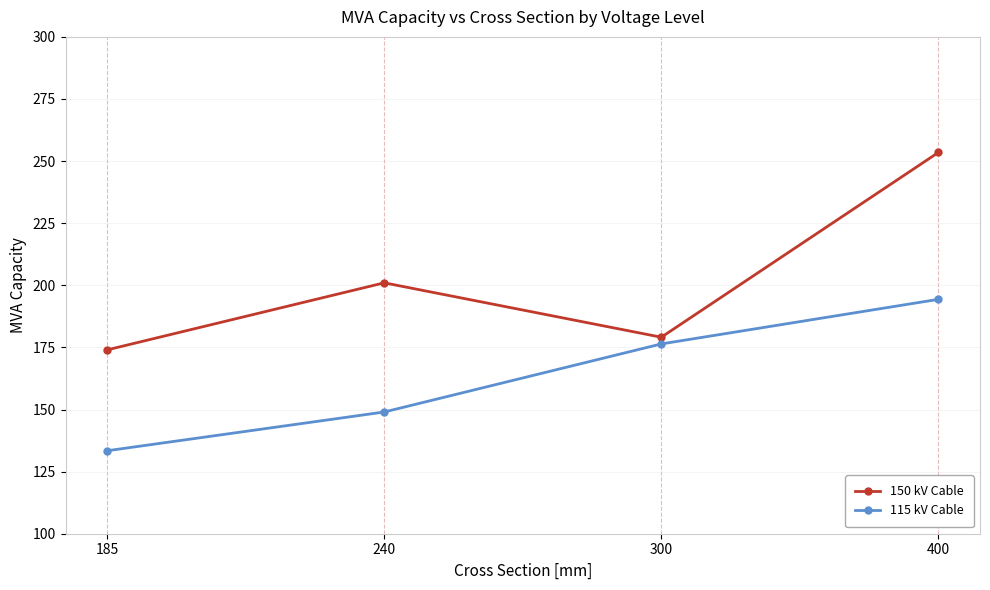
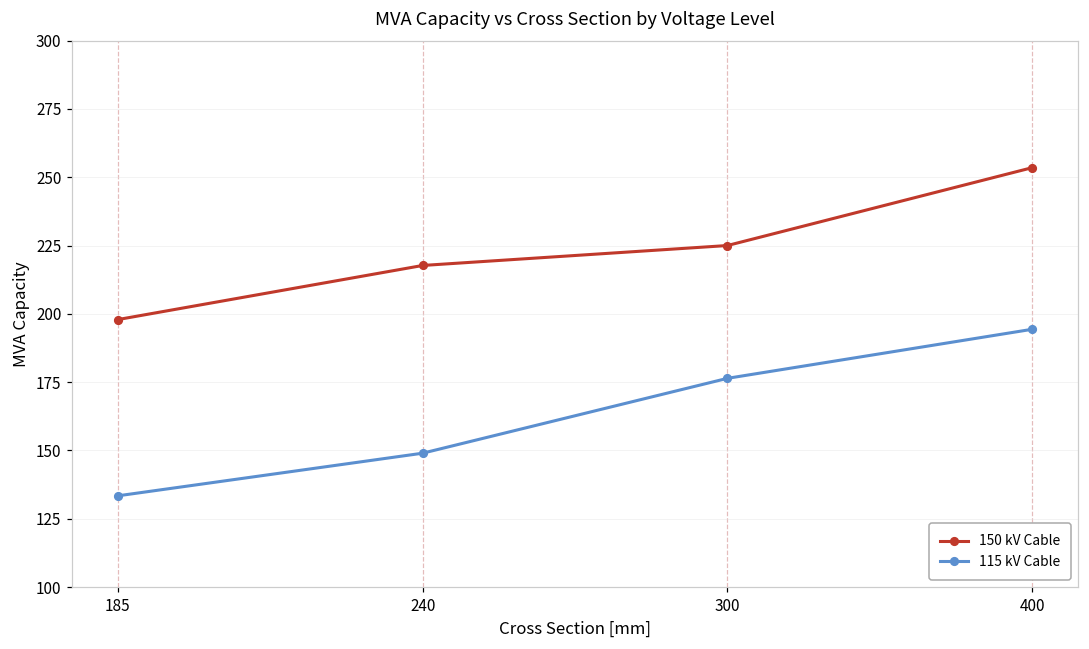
  {
    "150 kV Cable": {
-     "185": 174,
-     "240": 201,
-     "300": 179,
+     "185": 198,
+     "240": 218,
+     "300": 225,
      "400": 254
    },
    "115 kV Cable": {
      "185": 133,
      "240": 149,
      "300": 176,
      "400": 194
    }
  }
